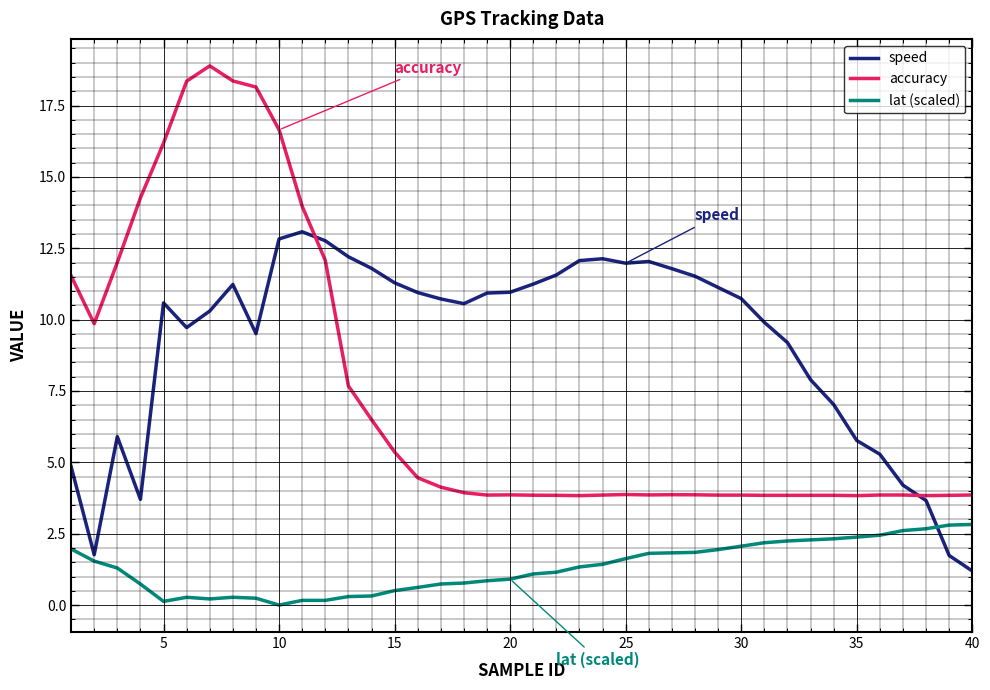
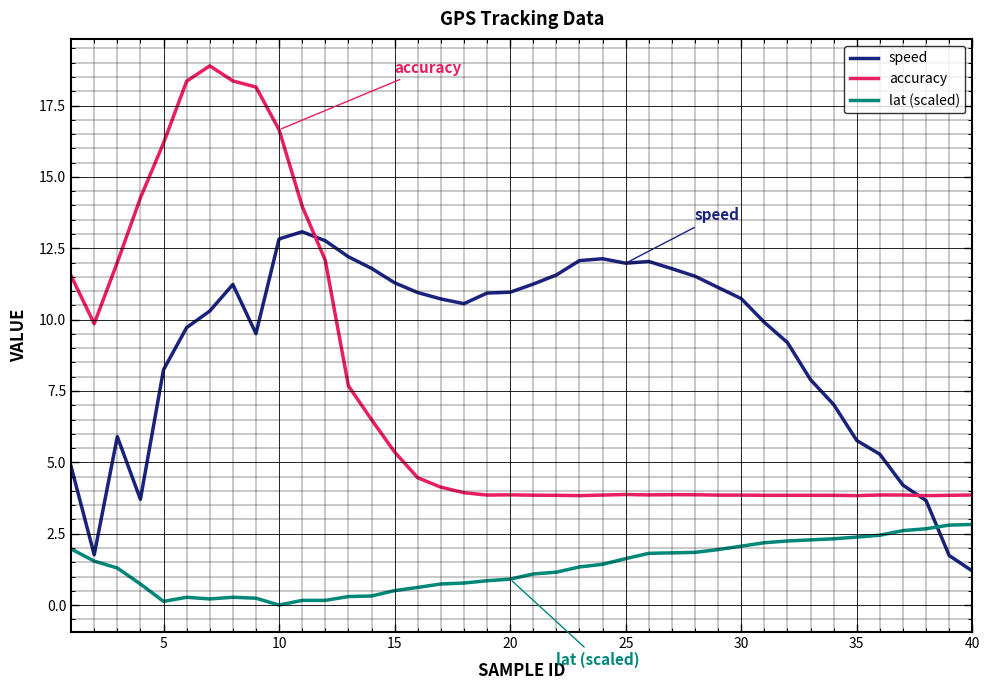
  {
    "speed": {
-     "5": 10.6,
+     "5": 8.2,
      "10": 12.8,
      "15": 11.3,
      "20": 11.0,
      "25": 12.0,
      "30": 10.7,
      "35": 5.8,
      "40": 1.2
    },
    "accuracy": {
      "5": 16.2,
      "10": 16.7,
      "15": 5.4,
      "20": 3.9,
      "25": 3.9,
      "30": 3.9,
      "35": 3.8,
      "40": 3.9
    },
    "lat (scaled)": {
      "5": 0.1,
      "10": 0.0,
      "15": 0.5,
      "20": 0.9,
      "25": 1.6,
      "30": 2.1,
      "35": 2.4,
      "40": 2.8
    }
  }
